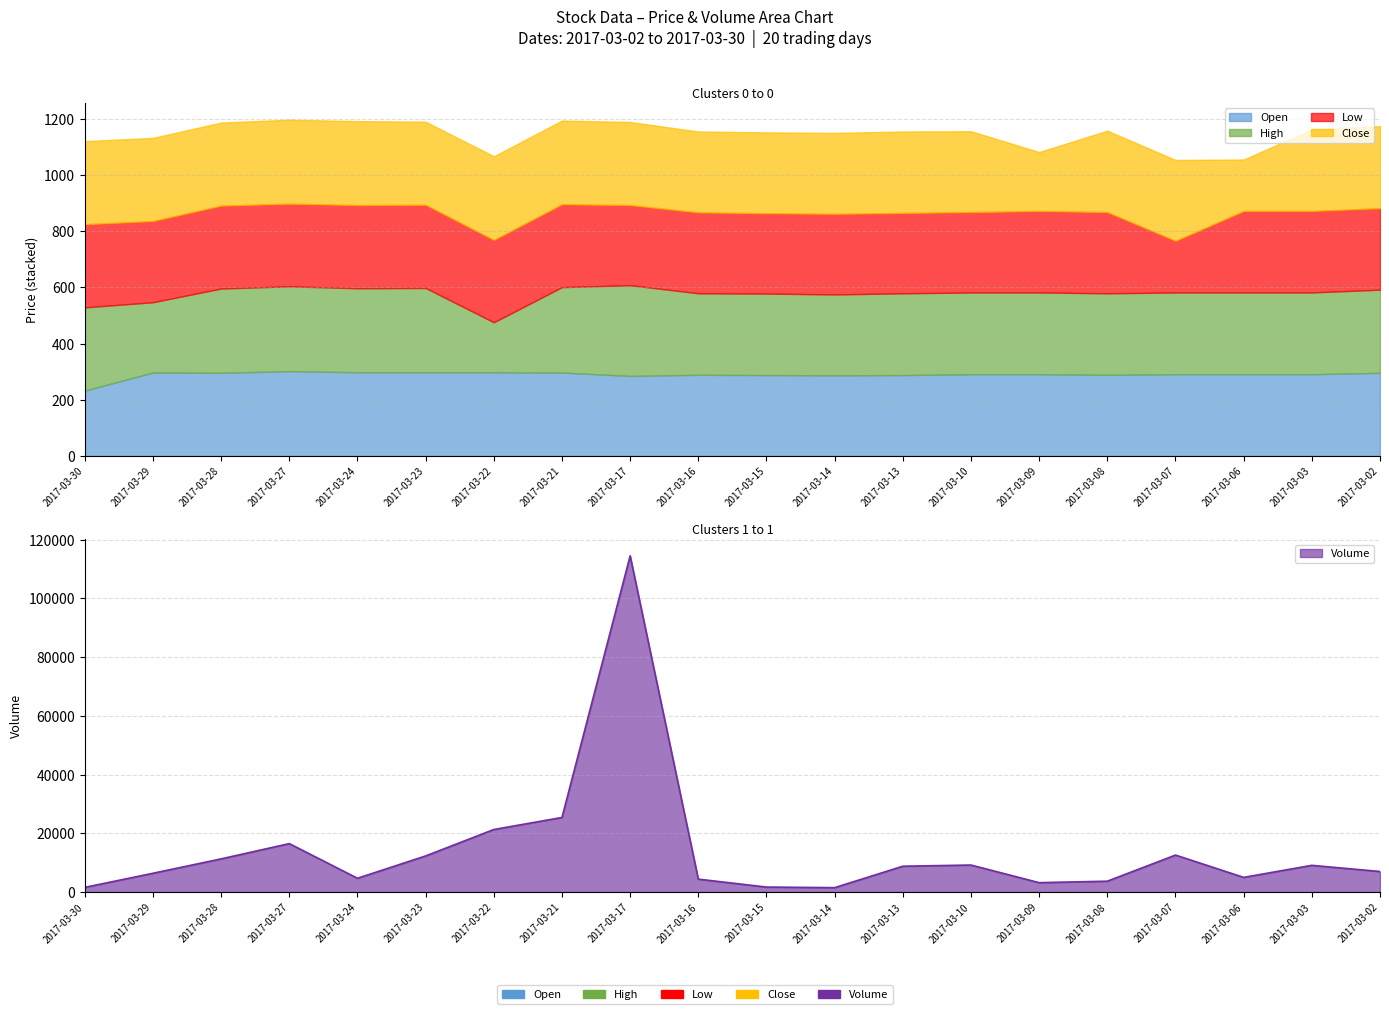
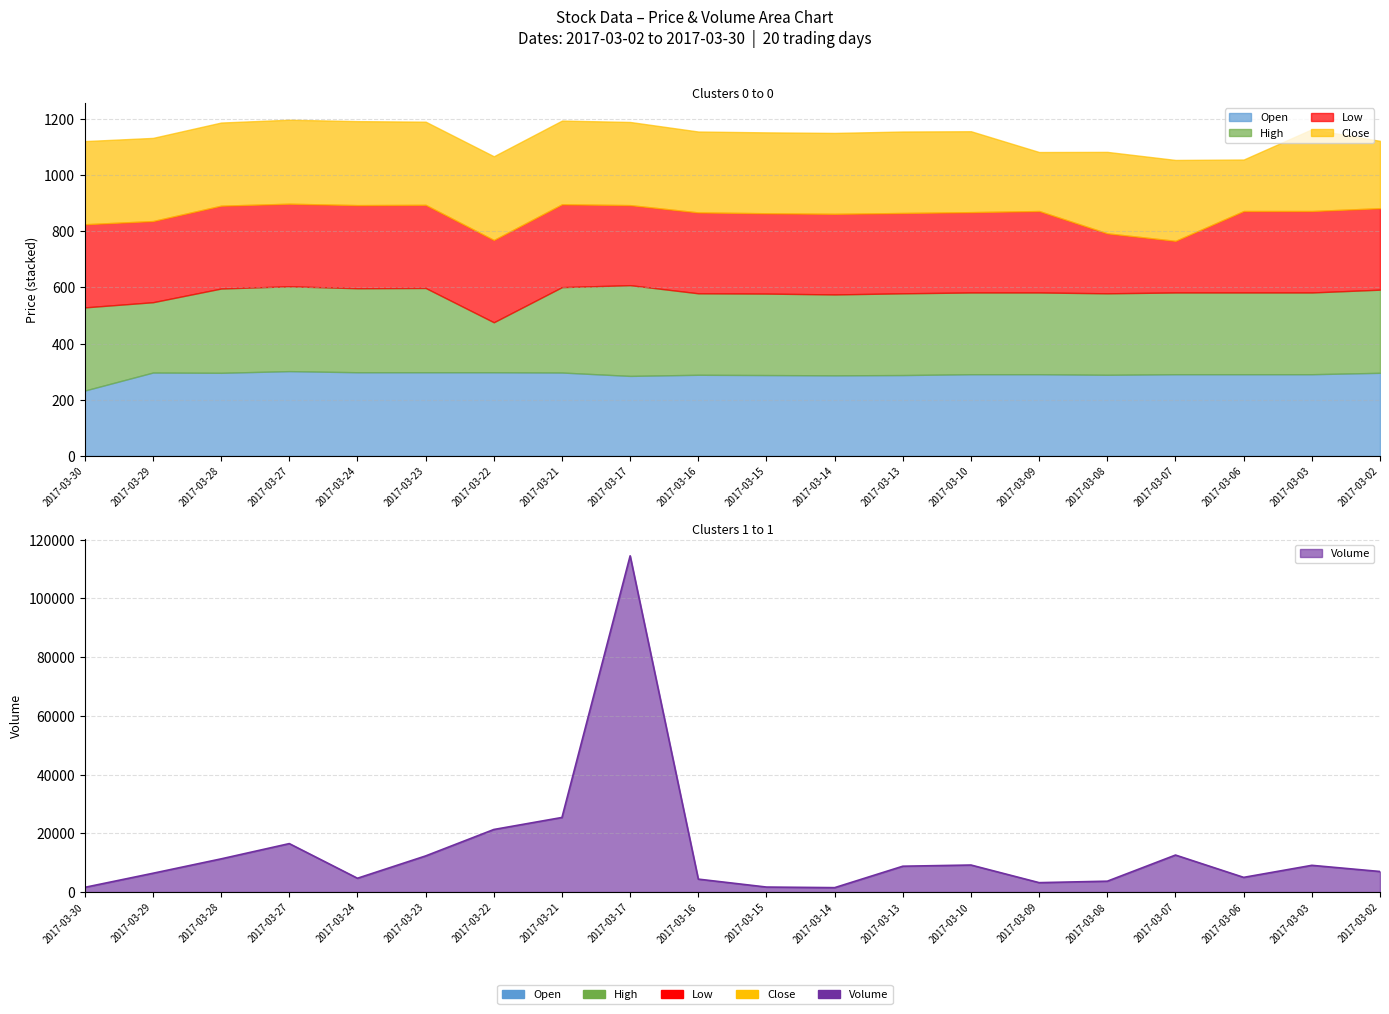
  {
    "Clusters 0 to 0": {
      "Open": {
        "2017-03-30": 230,
        "2017-03-29": 300,
        "2017-03-28": 300,
        "2017-03-27": 300,
        "2017-03-24": 300,
        "2017-03-23": 300,
        "2017-03-22": 300,
        "2017-03-21": 300,
        "2017-03-17": 290,
        "2017-03-16": 290,
        "2017-03-15": 290,
        "2017-03-14": 290,
        "2017-03-13": 290,
        "2017-03-10": 290,
        "2017-03-09": 290,
        "2017-03-08": 290,
        "2017-03-07": 290,
        "2017-03-06": 290,
        "2017-03-03": 290,
        "2017-03-02": 300
      },
      "High": {
        "2017-03-30": 300,
        "2017-03-29": 250,
        "2017-03-28": 300,
        "2017-03-27": 300,
        "2017-03-24": 300,
        "2017-03-23": 300,
        "2017-03-22": 180,
        "2017-03-21": 300,
        "2017-03-17": 320,
        "2017-03-16": 290,
        "2017-03-15": 290,
        "2017-03-14": 290,
        "2017-03-13": 290,
        "2017-03-10": 290,
        "2017-03-09": 290,
        "2017-03-08": 290,
        "2017-03-07": 290,
        "2017-03-06": 290,
        "2017-03-03": 290,
        "2017-03-02": 300
      },
      "Low": {
        "2017-03-30": 300,
        "2017-03-29": 290,
        "2017-03-28": 300,
        "2017-03-27": 290,
        "2017-03-24": 300,
        "2017-03-23": 300,
        "2017-03-22": 290,
        "2017-03-21": 300,
        "2017-03-17": 290,
        "2017-03-16": 290,
        "2017-03-15": 290,
        "2017-03-14": 290,
        "2017-03-13": 290,
        "2017-03-10": 290,
        "2017-03-09": 290,
-       "2017-03-08": 290,
+       "2017-03-08": 210,
        "2017-03-07": 180,
        "2017-03-06": 290,
        "2017-03-03": 290,
        "2017-03-02": 290
      },
      "Close": {
        "2017-03-30": 300,
        "2017-03-29": 300,
        "2017-03-28": 300,
        "2017-03-27": 300,
        "2017-03-24": 300,
        "2017-03-23": 300,
        "2017-03-22": 300,
        "2017-03-21": 300,
        "2017-03-17": 300,
        "2017-03-16": 290,
        "2017-03-15": 290,
        "2017-03-14": 290,
        "2017-03-13": 290,
        "2017-03-10": 290,
        "2017-03-09": 210,
        "2017-03-08": 290,
        "2017-03-07": 290,
        "2017-03-06": 180,
-       "2017-03-02": 290
+       "2017-03-02": 240
      }
    },
    "Clusters 1 to 1": {
      "2017-03-30": 2000,
      "2017-03-29": 6000,
      "2017-03-28": 11000,
      "2017-03-27": 17000,
      "2017-03-24": 5000,
      "2017-03-23": 12000,
      "2017-03-22": 21000,
      "2017-03-21": 25000,
      "2017-03-17": 115000,
      "2017-03-16": 4000,
      "2017-03-15": 2000,
      "2017-03-14": 2000,
      "2017-03-13": 9000,
      "2017-03-10": 9000,
      "2017-03-09": 3000,
      "2017-03-08": 4000,
      "2017-03-07": 13000,
      "2017-03-06": 5000,
      "2017-03-03": 9000,
      "2017-03-02": 7000
    }
  }
